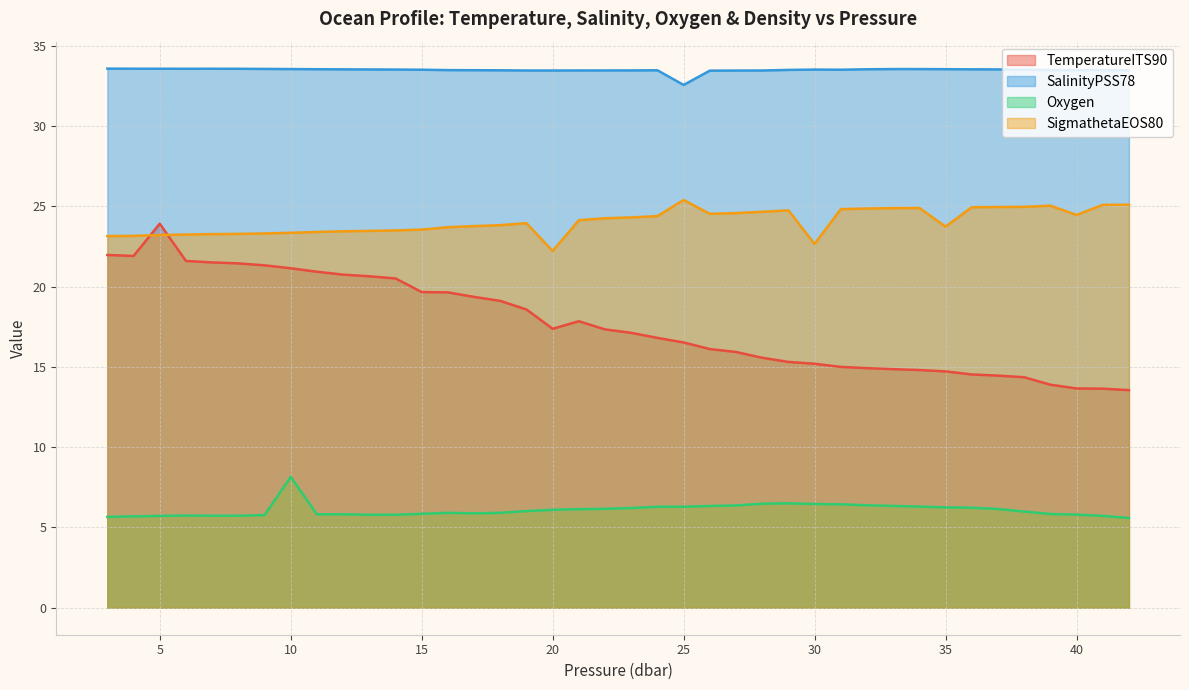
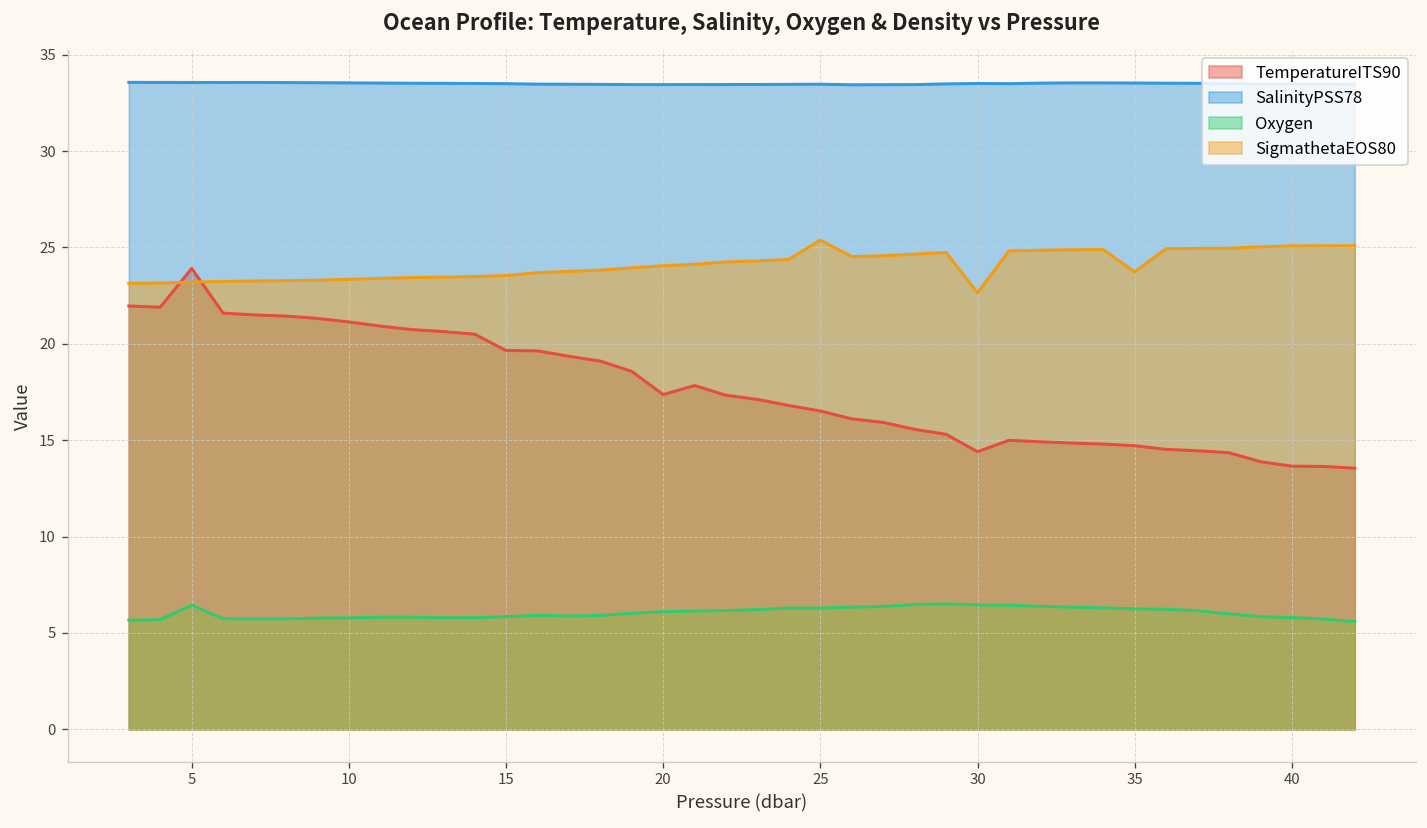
  {
    "TemperatureITS90": {
      "5": 23.9,
      "10": 21.1,
      "15": 19.7,
      "20": 17.4,
      "25": 16.5,
-     "30": 15.2,
+     "30": 14.4,
      "35": 14.7,
      "40": 13.7
    },
    "SalinityPSS78": {
      "5": 33.6,
      "10": 33.5,
      "15": 33.5,
      "20": 33.4,
-     "25": 32.6,
+     "25": 33.5,
      "30": 33.5,
      "35": 33.5
    },
    "Oxygen": {
-     "5": 5.7,
-     "10": 8.2,
+     "5": 6.4,
+     "10": 5.8,
      "15": 5.9,
      "20": 6.1,
      "25": 6.3,
      "30": 6.5,
      "35": 6.3,
      "40": 5.8
    },
    "SigmathetaEOS80": {
      "5": 23.2,
      "10": 23.3,
      "15": 23.5,
-     "20": 22.2,
+     "20": 24.0,
      "25": 25.4,
      "30": 22.6,
      "35": 23.7,
-     "40": 24.5
+     "40": 25.1
    }
  }
